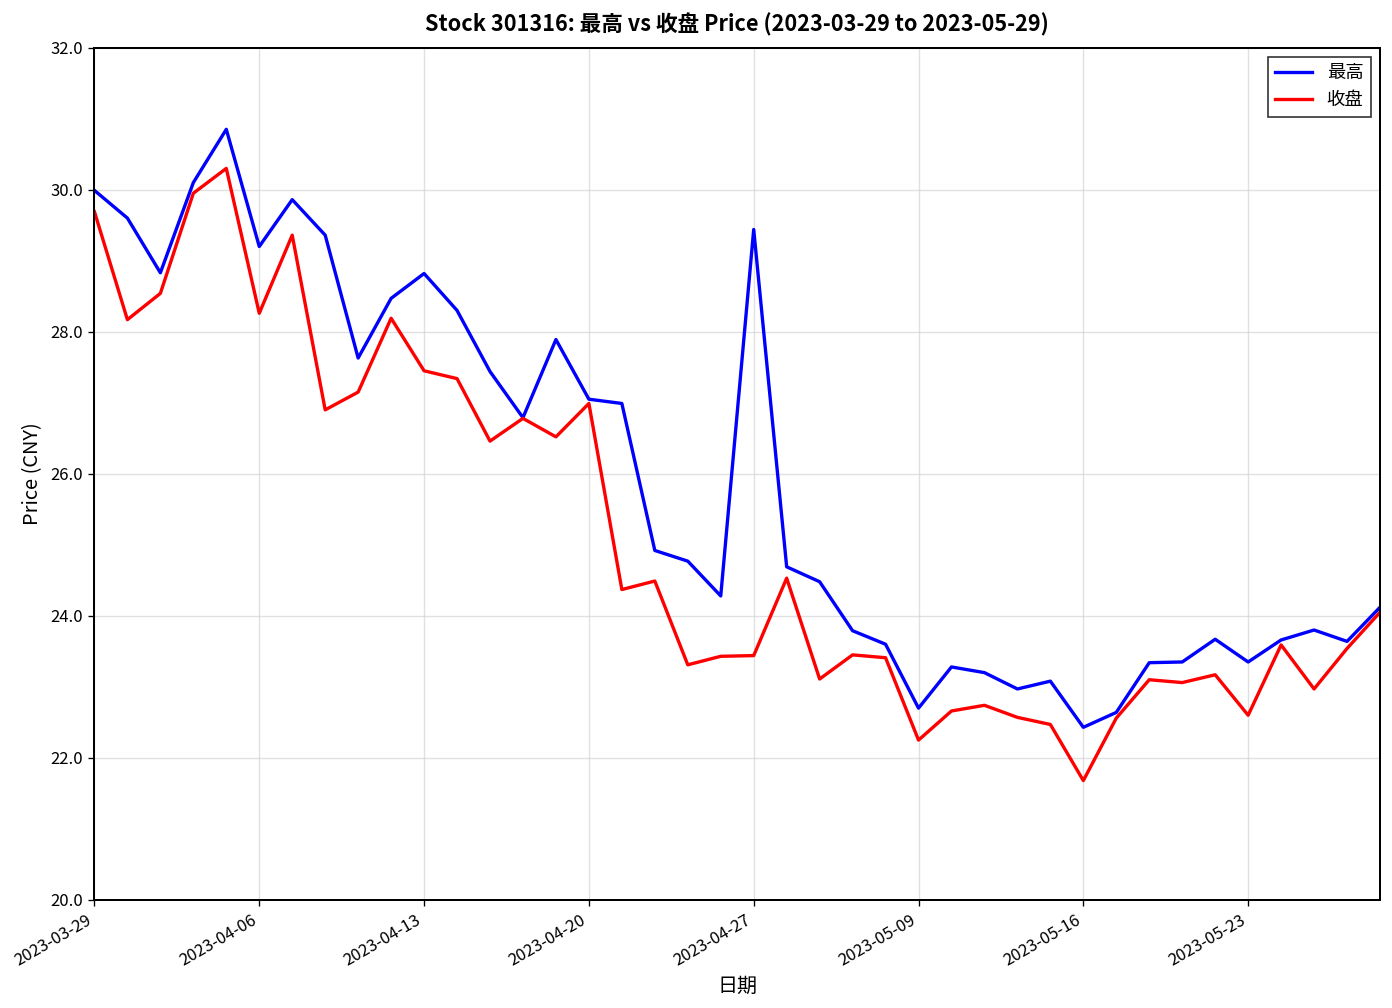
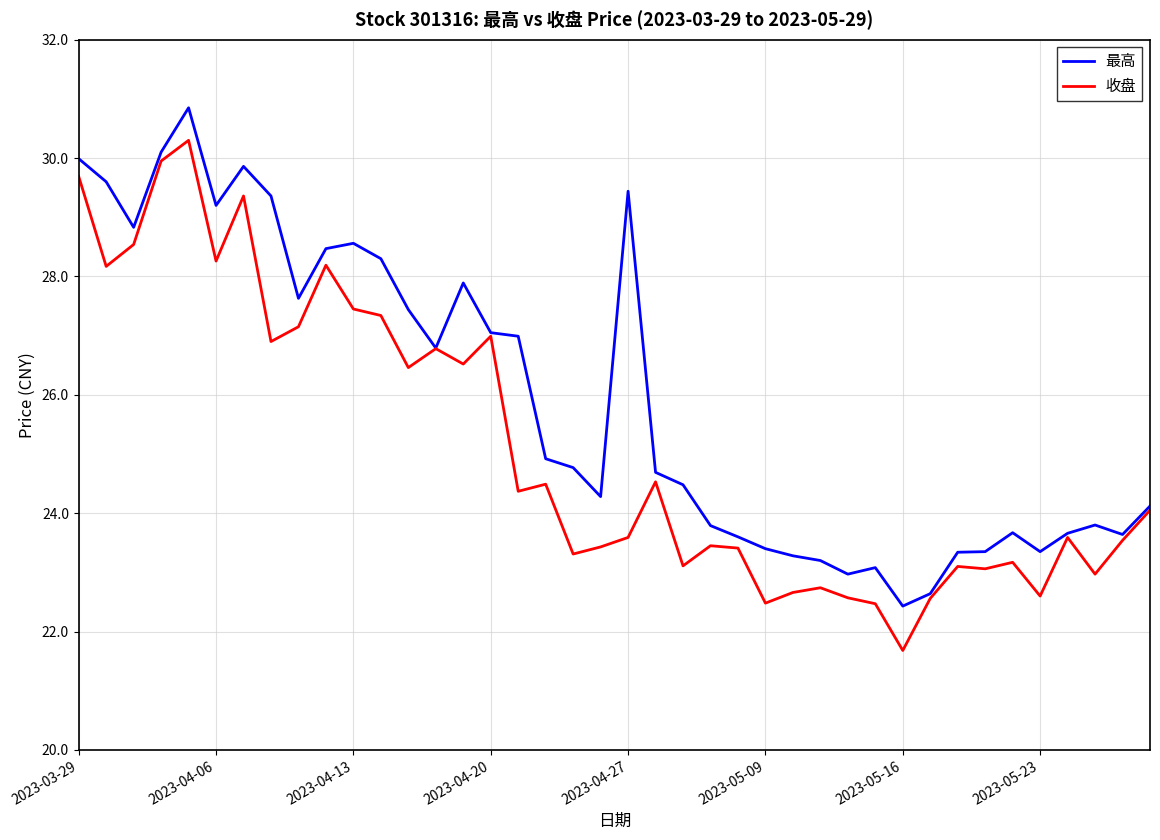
  {
    "最高": {
      "2023-03-29": 30.0,
      "2023-04-06": 29.2,
-     "2023-04-13": 28.8,
+     "2023-04-13": 28.6,
      "2023-04-20": 27.1,
      "2023-04-27": 29.4,
-     "2023-05-09": 22.7,
+     "2023-05-09": 23.4,
      "2023-05-16": 22.4,
      "2023-05-23": 23.4
    },
    "收盘": {
      "2023-03-29": 29.7,
      "2023-04-06": 28.3,
      "2023-04-13": 27.5,
      "2023-04-20": 27.0,
-     "2023-04-27": 23.4,
-     "2023-05-09": 22.3,
+     "2023-04-27": 23.6,
+     "2023-05-09": 22.5,
      "2023-05-16": 21.7,
      "2023-05-23": 22.6
    }
  }
